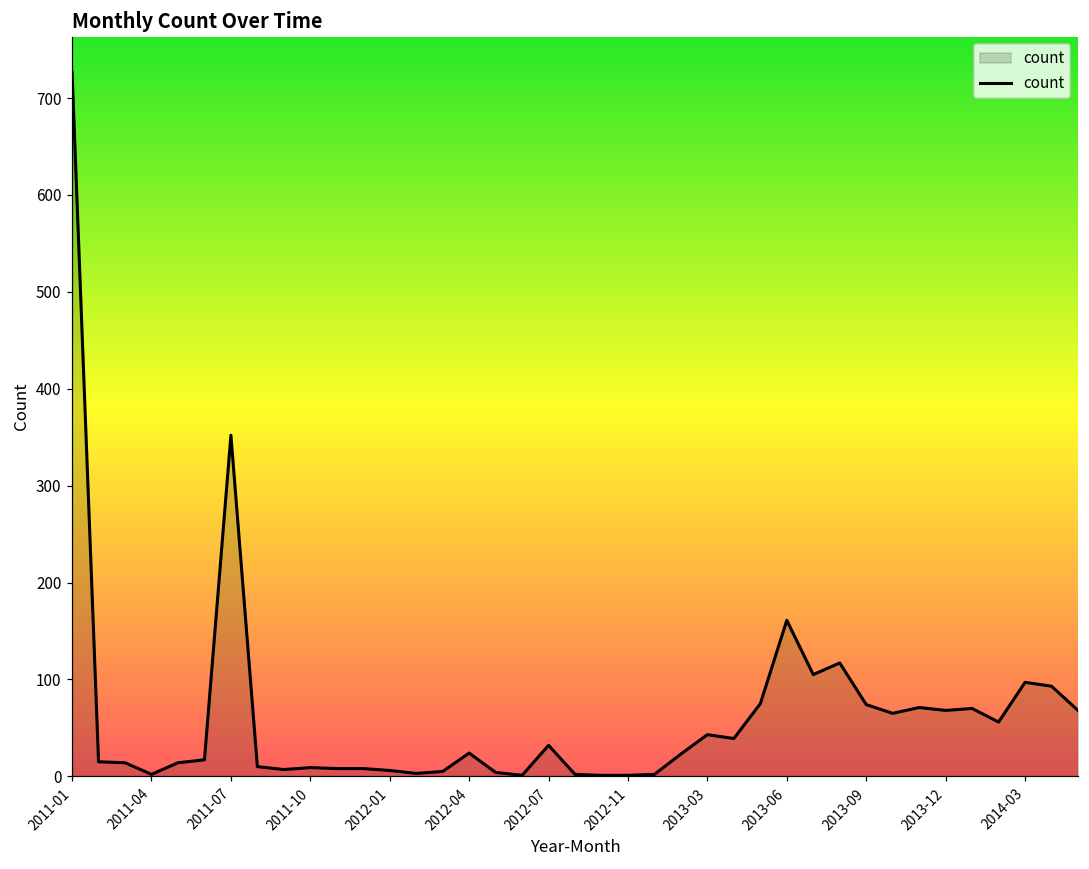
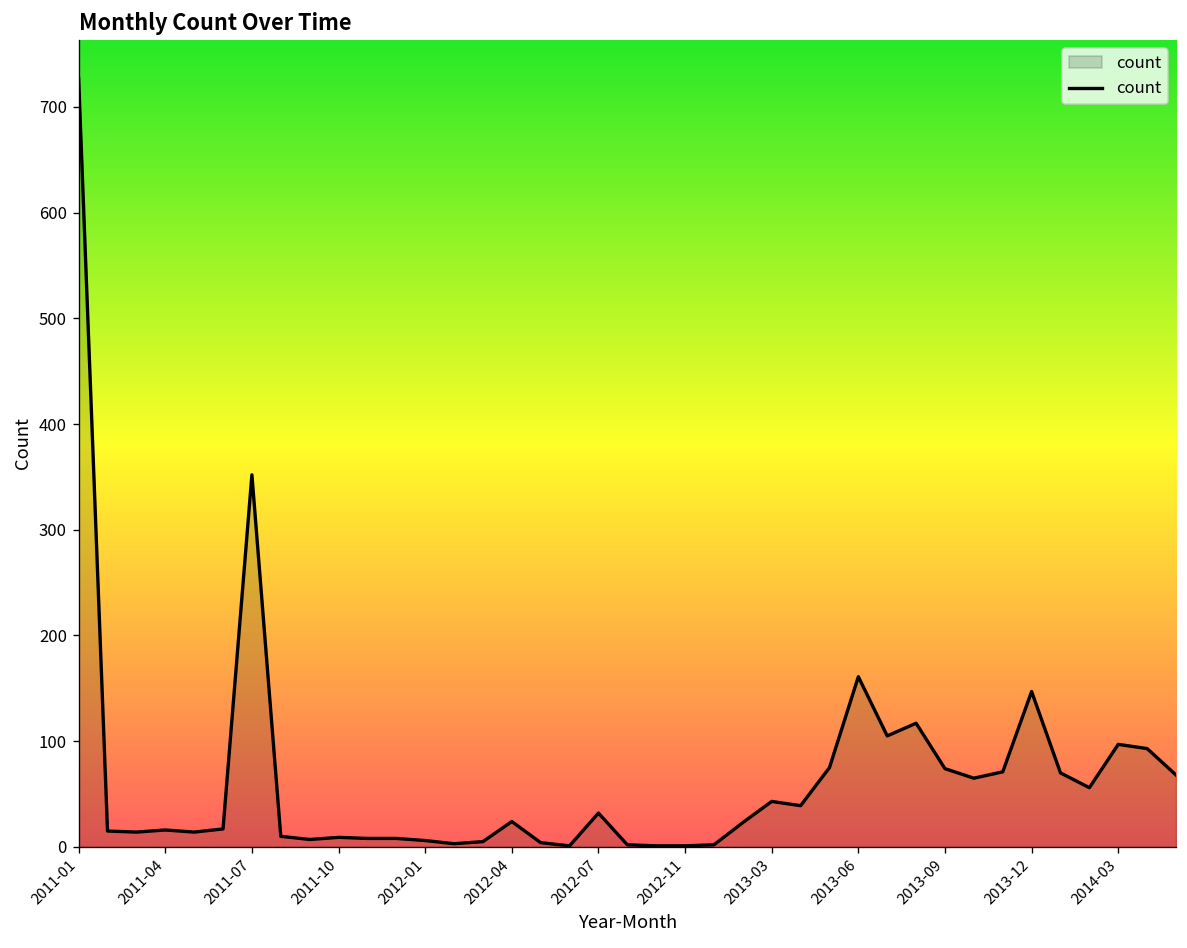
  {
    "2011-01": 730,
-   "2011-04": 0,
+   "2011-04": 20,
    "2011-07": 350,
    "2011-10": 10,
    "2012-01": 10,
    "2012-04": 20,
    "2012-07": 30,
    "2012-11": 0,
    "2013-03": 40,
    "2013-06": 160,
    "2013-09": 70,
-   "2013-12": 70,
+   "2013-12": 150,
    "2014-03": 100
  }
